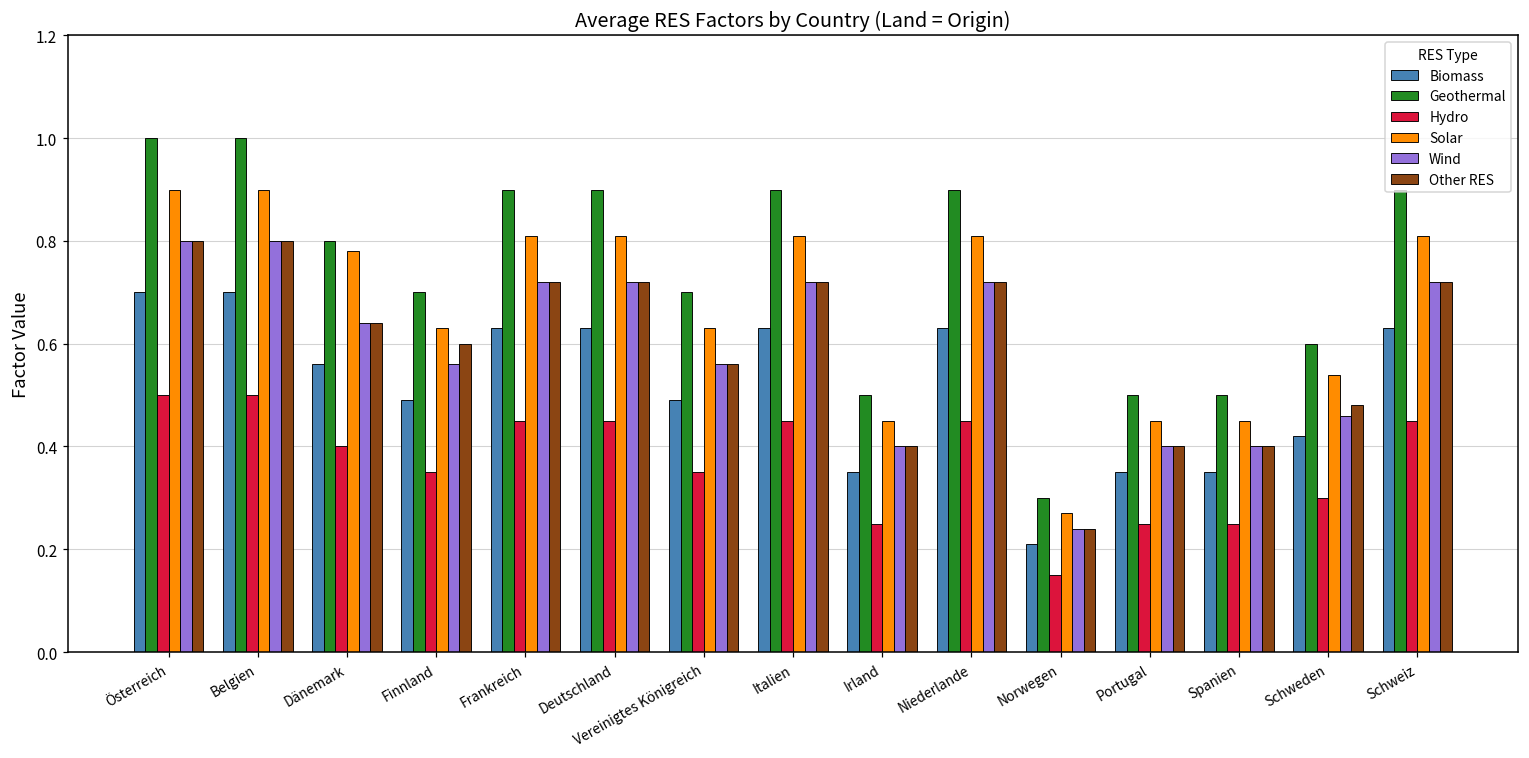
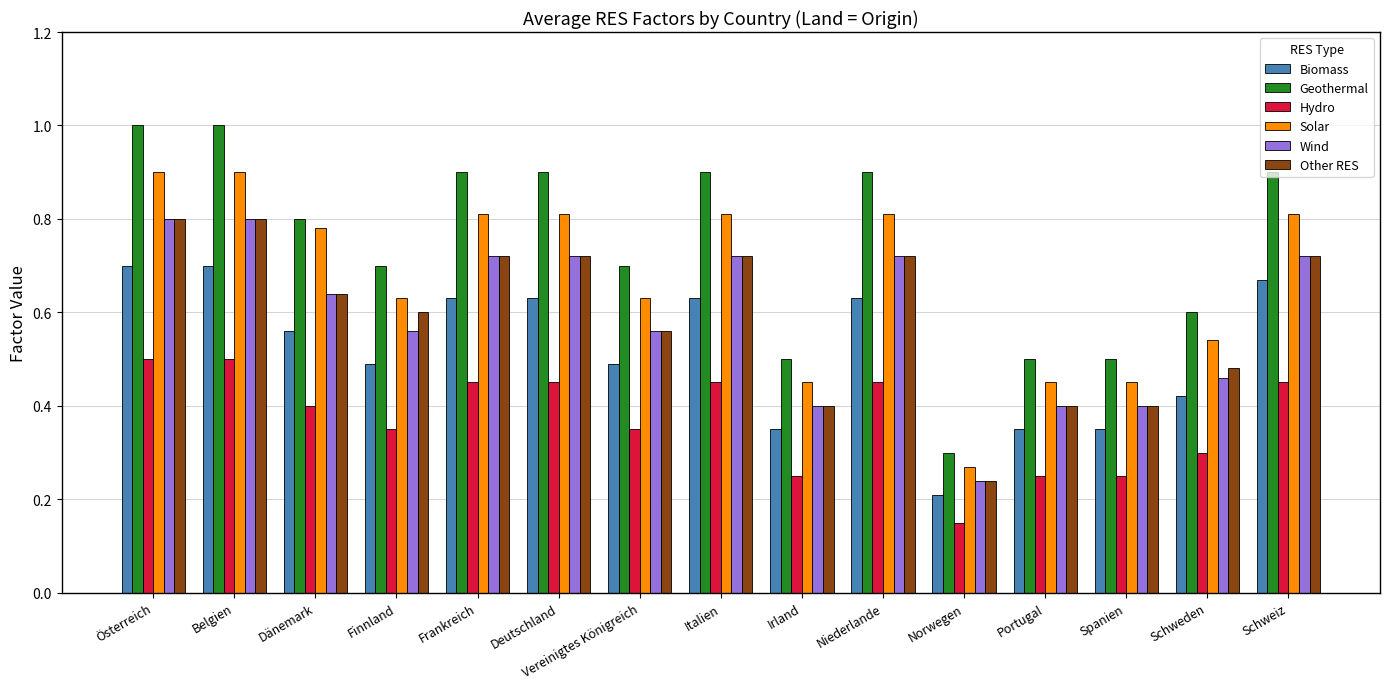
  {
    "Biomass": {
      "Österreich": 0.70,
      "Belgien": 0.70,
      "Dänemark": 0.56,
      "Finnland": 0.49,
      "Frankreich": 0.63,
      "Deutschland": 0.63,
      "Vereinigtes Königreich": 0.49,
      "Italien": 0.63,
      "Irland": 0.35,
      "Niederlande": 0.63,
      "Norwegen": 0.21,
      "Portugal": 0.35,
      "Spanien": 0.35,
      "Schweden": 0.42,
-     "Schweiz": 0.63
+     "Schweiz": 0.67
    },
    "Geothermal": {
      "Österreich": 1.00,
      "Belgien": 1.00,
      "Dänemark": 0.80,
      "Finnland": 0.70,
      "Frankreich": 0.90,
      "Deutschland": 0.90,
      "Vereinigtes Königreich": 0.70,
      "Italien": 0.90,
      "Irland": 0.50,
      "Niederlande": 0.90,
      "Norwegen": 0.30,
      "Portugal": 0.50,
      "Spanien": 0.50,
      "Schweden": 0.60
    },
    "Hydro": {
      "Österreich": 0.50,
      "Belgien": 0.50,
      "Dänemark": 0.40,
      "Finnland": 0.35,
      "Frankreich": 0.45,
      "Deutschland": 0.45,
      "Vereinigtes Königreich": 0.35,
      "Italien": 0.45,
      "Irland": 0.25,
      "Niederlande": 0.45,
      "Norwegen": 0.15,
      "Portugal": 0.25,
      "Spanien": 0.25,
      "Schweden": 0.30,
      "Schweiz": 0.45
    },
    "Solar": {
      "Österreich": 0.90,
      "Belgien": 0.90,
      "Dänemark": 0.78,
      "Finnland": 0.63,
      "Frankreich": 0.81,
      "Deutschland": 0.81,
      "Vereinigtes Königreich": 0.63,
      "Italien": 0.81,
      "Irland": 0.45,
      "Niederlande": 0.81,
      "Norwegen": 0.27,
      "Portugal": 0.45,
      "Spanien": 0.45,
      "Schweden": 0.54,
      "Schweiz": 0.81
    },
    "Wind": {
      "Österreich": 0.80,
      "Belgien": 0.80,
      "Dänemark": 0.64,
      "Finnland": 0.56,
      "Frankreich": 0.72,
      "Deutschland": 0.72,
      "Vereinigtes Königreich": 0.56,
      "Italien": 0.72,
      "Irland": 0.40,
      "Niederlande": 0.72,
      "Norwegen": 0.24,
      "Portugal": 0.40,
      "Spanien": 0.40,
      "Schweden": 0.46,
      "Schweiz": 0.72
    },
    "Other RES": {
      "Österreich": 0.80,
      "Belgien": 0.80,
      "Dänemark": 0.64,
      "Finnland": 0.60,
      "Frankreich": 0.72,
      "Deutschland": 0.72,
      "Vereinigtes Königreich": 0.56,
      "Italien": 0.72,
      "Irland": 0.40,
      "Niederlande": 0.72,
      "Norwegen": 0.24,
      "Portugal": 0.40,
      "Spanien": 0.40,
      "Schweden": 0.48,
      "Schweiz": 0.72
    }
  }
